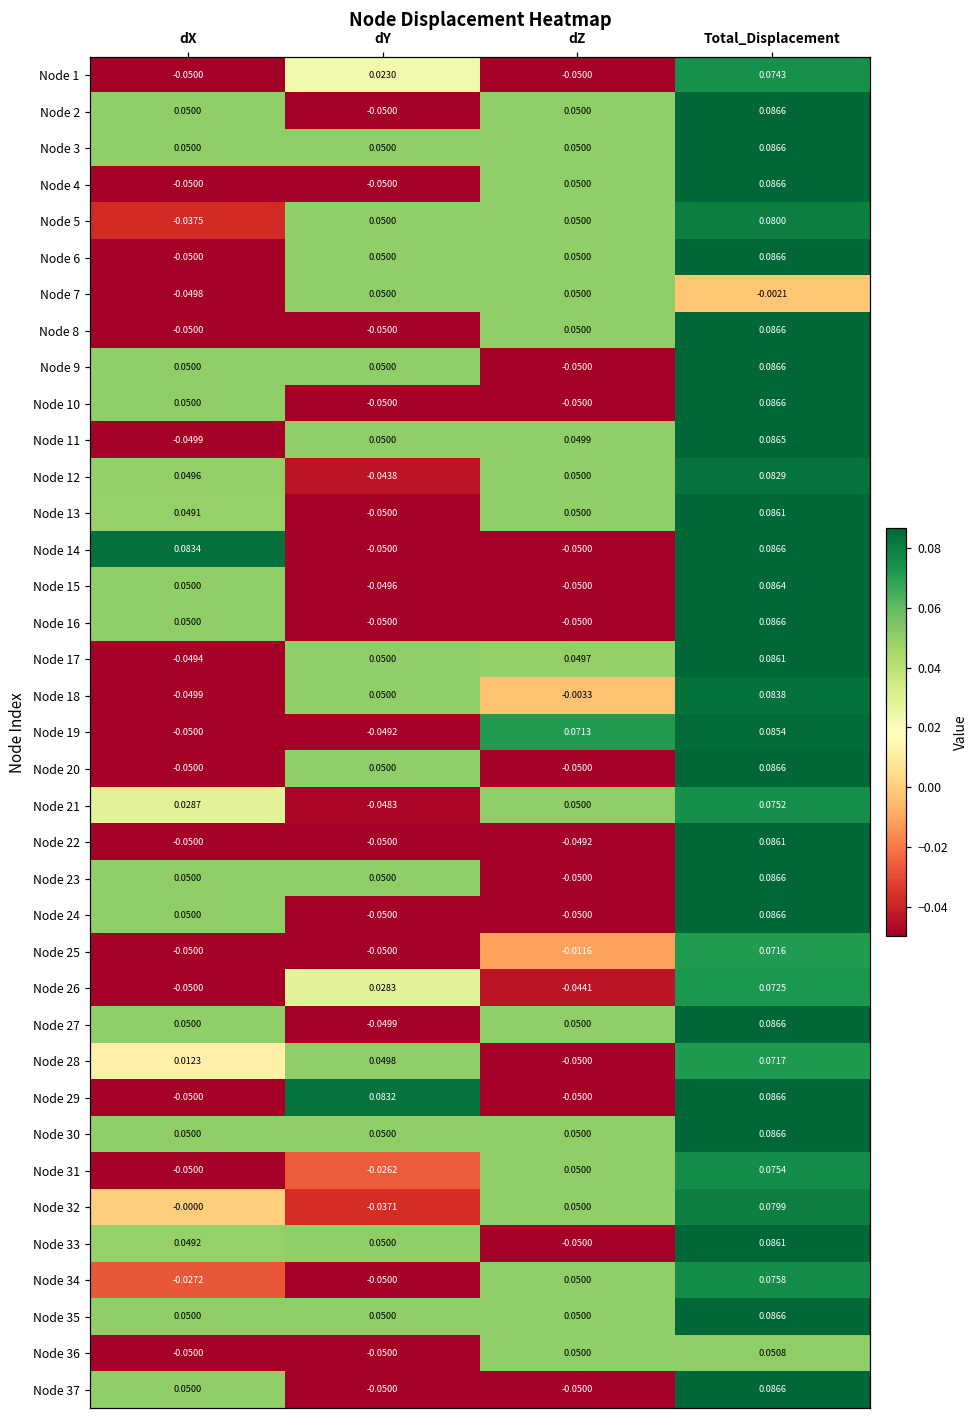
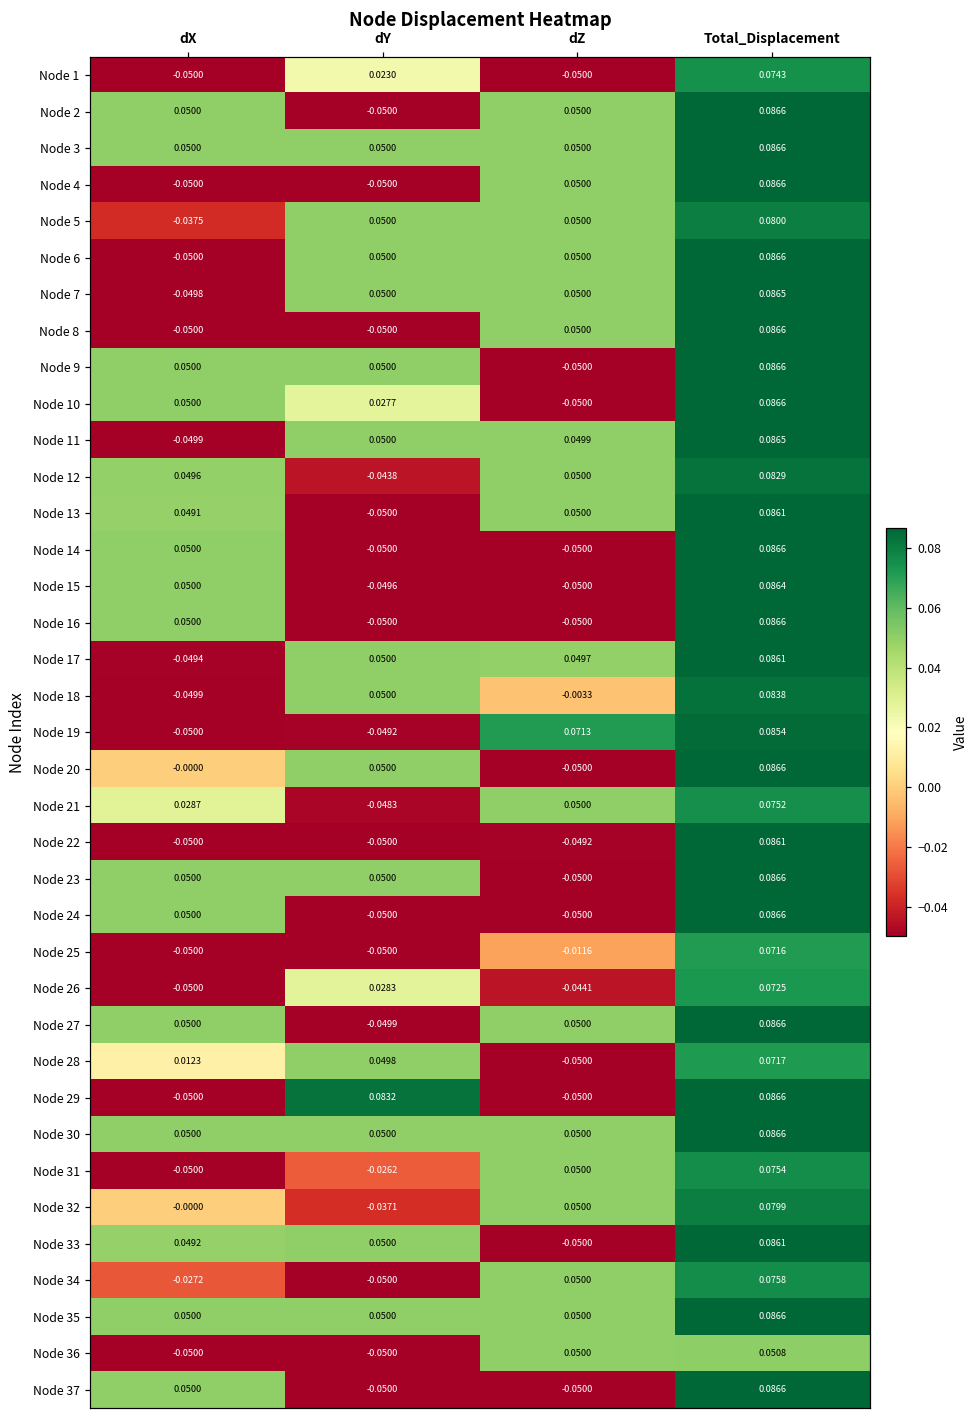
  {
    "Node 1": {
      "dX": -0.0500,
      "dY": 0.0230,
      "dZ": -0.0500,
      "Total_Displacement": 0.0743
    },
    "Node 2": {
      "dX": 0.0500,
      "dY": -0.0500,
      "dZ": 0.0500,
      "Total_Displacement": 0.0866
    },
    "Node 3": {
      "dX": 0.0500,
      "dY": 0.0500,
      "dZ": 0.0500,
      "Total_Displacement": 0.0866
    },
    "Node 4": {
      "dX": -0.0500,
      "dY": -0.0500,
      "dZ": 0.0500,
      "Total_Displacement": 0.0866
    },
    "Node 5": {
      "dX": -0.0375,
      "dY": 0.0500,
      "dZ": 0.0500,
      "Total_Displacement": 0.0800
    },
    "Node 6": {
      "dX": -0.0500,
      "dY": 0.0500,
      "dZ": 0.0500,
      "Total_Displacement": 0.0866
    },
    "Node 7": {
      "dX": -0.0498,
      "dY": 0.0500,
      "dZ": 0.0500,
-     "Total_Displacement": -0.0021
+     "Total_Displacement": 0.0865
    },
    "Node 8": {
      "dX": -0.0500,
      "dY": -0.0500,
      "dZ": 0.0500,
      "Total_Displacement": 0.0866
    },
    "Node 9": {
      "dX": 0.0500,
      "dY": 0.0500,
      "dZ": -0.0500,
      "Total_Displacement": 0.0866
    },
    "Node 10": {
      "dX": 0.0500,
-     "dY": -0.0500,
+     "dY": 0.0277,
      "dZ": -0.0500,
      "Total_Displacement": 0.0866
    },
    "Node 11": {
      "dX": -0.0499,
      "dY": 0.0500,
      "dZ": 0.0499,
      "Total_Displacement": 0.0865
    },
    "Node 12": {
      "dX": 0.0496,
      "dY": -0.0438,
      "dZ": 0.0500,
      "Total_Displacement": 0.0829
    },
    "Node 13": {
      "dX": 0.0491,
      "dY": -0.0500,
      "dZ": 0.0500,
      "Total_Displacement": 0.0861
    },
    "Node 14": {
-     "dX": 0.0834,
+     "dX": 0.0500,
      "dY": -0.0500,
      "dZ": -0.0500,
      "Total_Displacement": 0.0866
    },
    "Node 15": {
      "dX": 0.0500,
      "dY": -0.0496,
      "dZ": -0.0500,
      "Total_Displacement": 0.0864
    },
    "Node 16": {
      "dX": 0.0500,
      "dY": -0.0500,
      "dZ": -0.0500,
      "Total_Displacement": 0.0866
    },
    "Node 17": {
      "dX": -0.0494,
      "dY": 0.0500,
      "dZ": 0.0497,
      "Total_Displacement": 0.0861
    },
    "Node 18": {
      "dX": -0.0499,
      "dY": 0.0500,
      "dZ": -0.0033,
      "Total_Displacement": 0.0838
    },
    "Node 19": {
      "dX": -0.0500,
      "dY": -0.0492,
      "dZ": 0.0713,
      "Total_Displacement": 0.0854
    },
    "Node 20": {
-     "dX": -0.0500,
+     "dX": -0.0000,
      "dY": 0.0500,
      "dZ": -0.0500,
      "Total_Displacement": 0.0866
    },
    "Node 21": {
      "dX": 0.0287,
      "dY": -0.0483,
      "dZ": 0.0500,
      "Total_Displacement": 0.0752
    },
    "Node 22": {
      "dX": -0.0500,
      "dY": -0.0500,
      "dZ": -0.0492,
      "Total_Displacement": 0.0861
    },
    "Node 23": {
      "dX": 0.0500,
      "dY": 0.0500,
      "dZ": -0.0500,
      "Total_Displacement": 0.0866
    },
    "Node 24": {
      "dX": 0.0500,
      "dY": -0.0500,
      "dZ": -0.0500,
      "Total_Displacement": 0.0866
    },
    "Node 25": {
      "dX": -0.0500,
      "dY": -0.0500,
      "dZ": -0.0116,
      "Total_Displacement": 0.0716
    },
    "Node 26": {
      "dX": -0.0500,
      "dY": 0.0283,
      "dZ": -0.0441,
      "Total_Displacement": 0.0725
    },
    "Node 27": {
      "dX": 0.0500,
      "dY": -0.0499,
      "dZ": 0.0500,
      "Total_Displacement": 0.0866
    },
    "Node 28": {
      "dX": 0.0123,
      "dY": 0.0498,
      "dZ": -0.0500,
      "Total_Displacement": 0.0717
    },
    "Node 29": {
      "dX": -0.0500,
      "dY": 0.0832,
      "dZ": -0.0500,
      "Total_Displacement": 0.0866
    },
    "Node 30": {
      "dX": 0.0500,
      "dY": 0.0500,
      "dZ": 0.0500,
      "Total_Displacement": 0.0866
    },
    "Node 31": {
      "dX": -0.0500,
      "dY": -0.0262,
      "dZ": 0.0500,
      "Total_Displacement": 0.0754
    },
    "Node 32": {
      "dX": -0.0000,
      "dY": -0.0371,
      "dZ": 0.0500,
      "Total_Displacement": 0.0799
    },
    "Node 33": {
      "dX": 0.0492,
      "dY": 0.0500,
      "dZ": -0.0500,
      "Total_Displacement": 0.0861
    },
    "Node 34": {
      "dX": -0.0272,
      "dY": -0.0500,
      "dZ": 0.0500,
      "Total_Displacement": 0.0758
    },
    "Node 35": {
      "dX": 0.0500,
      "dY": 0.0500,
      "dZ": 0.0500,
      "Total_Displacement": 0.0866
    },
    "Node 36": {
      "dX": -0.0500,
      "dY": -0.0500,
      "dZ": 0.0500,
      "Total_Displacement": 0.0508
    },
    "Node 37": {
      "dX": 0.0500,
      "dY": -0.0500,
      "dZ": -0.0500,
      "Total_Displacement": 0.0866
    }
  }
